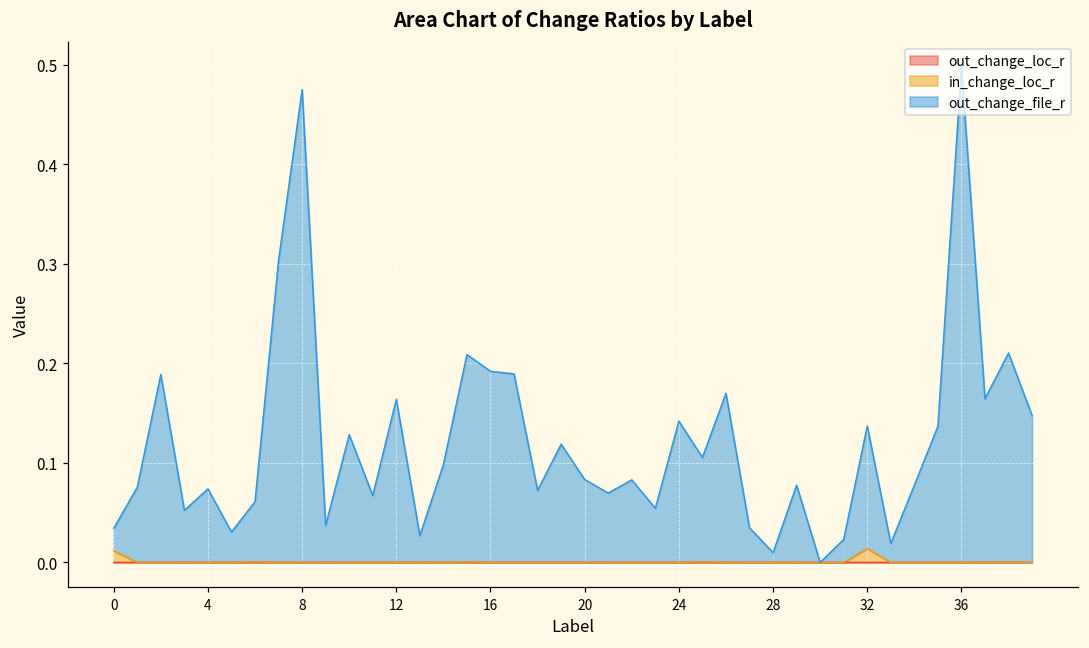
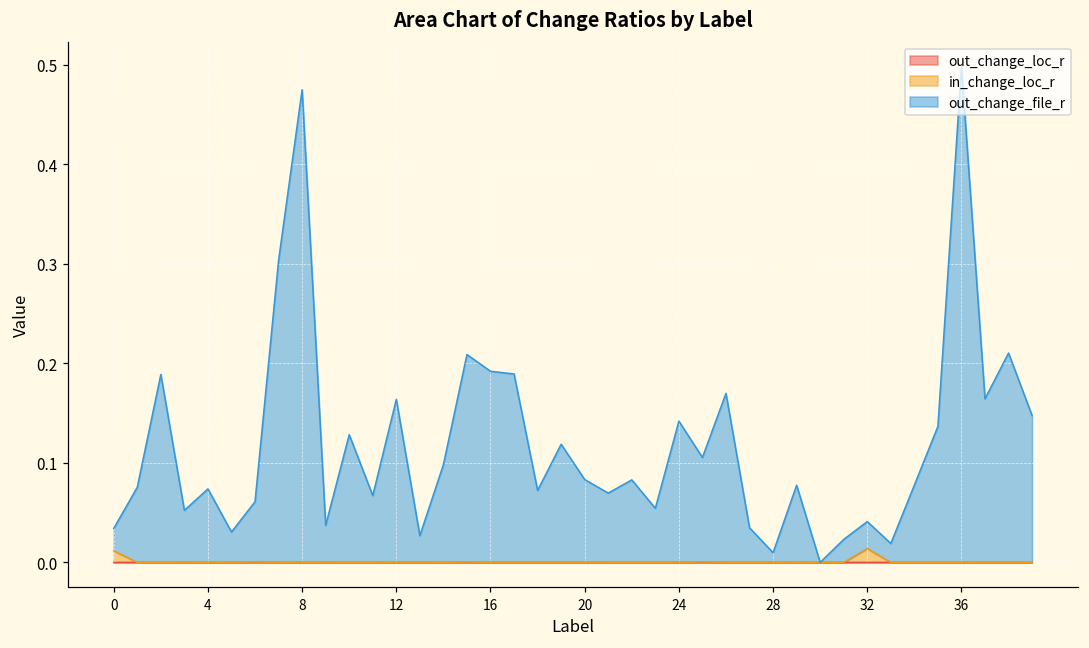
  {
    "out_change_loc_r": {
      "0": 0.00,
      "32": 0.00
    },
    "in_change_loc_r": {
      "0": 0.01,
      "32": 0.01
    },
    "out_change_file_r": {
      "0": 0.02,
      "4": 0.07,
      "8": 0.48,
      "12": 0.16,
      "16": 0.19,
      "20": 0.08,
      "24": 0.14,
      "28": 0.01,
-     "32": 0.12
+     "32": 0.03
    }
  }
